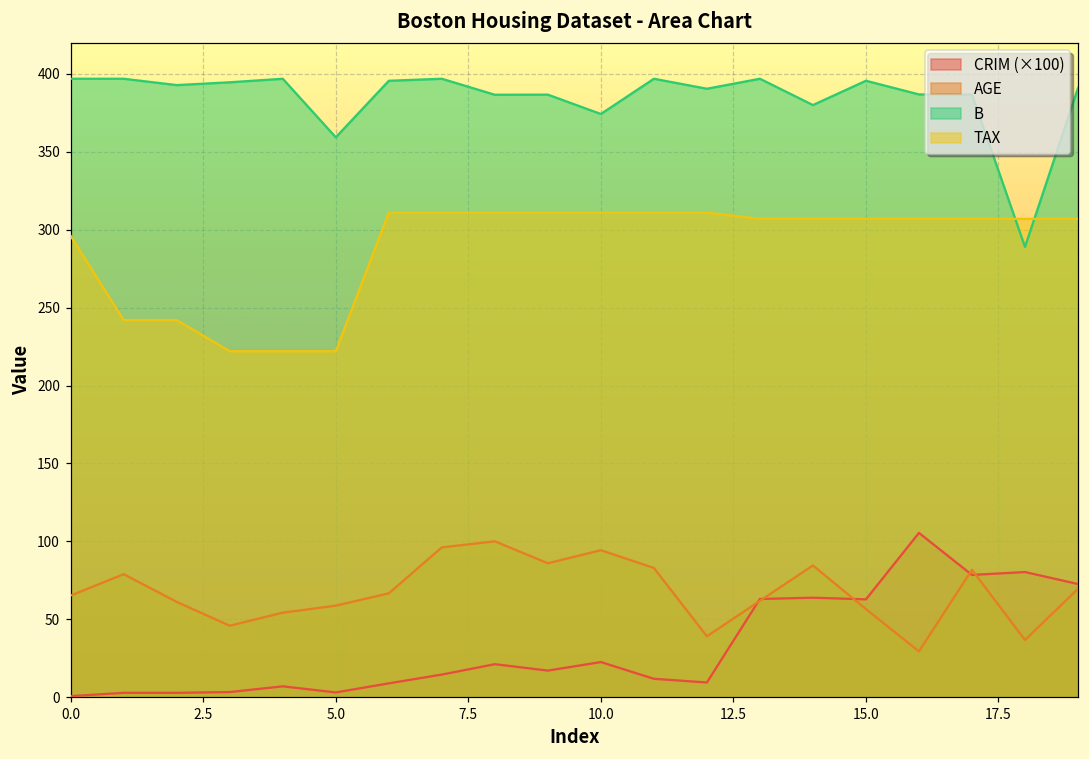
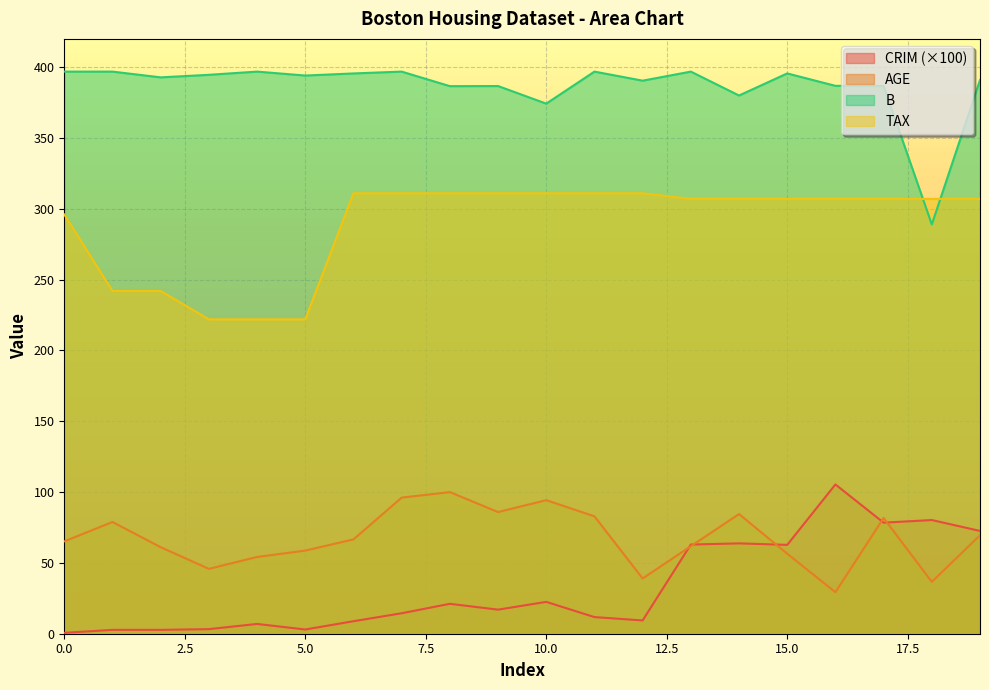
  {
    "B": {
      "0.0": 397,
-     "5.0": 359,
+     "5.0": 394,
      "10.0": 374,
      "15.0": 396
    }
  }
